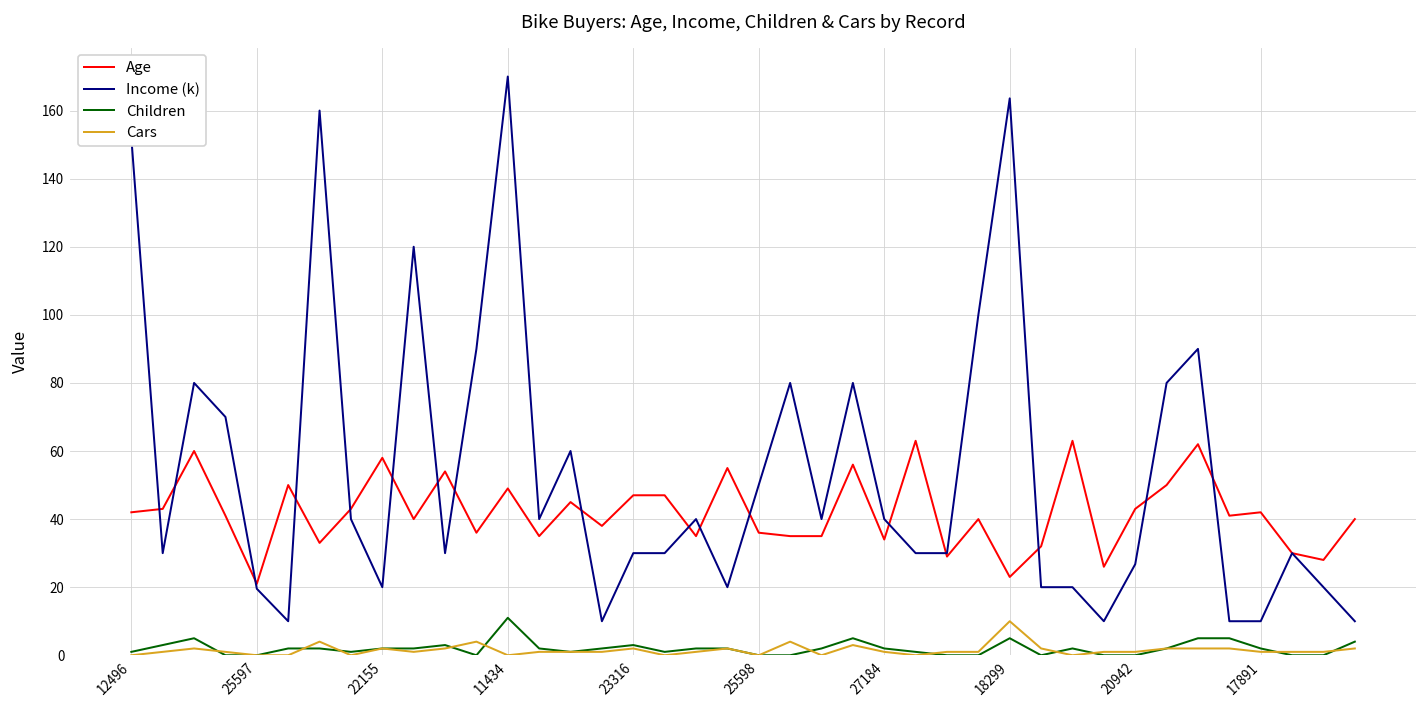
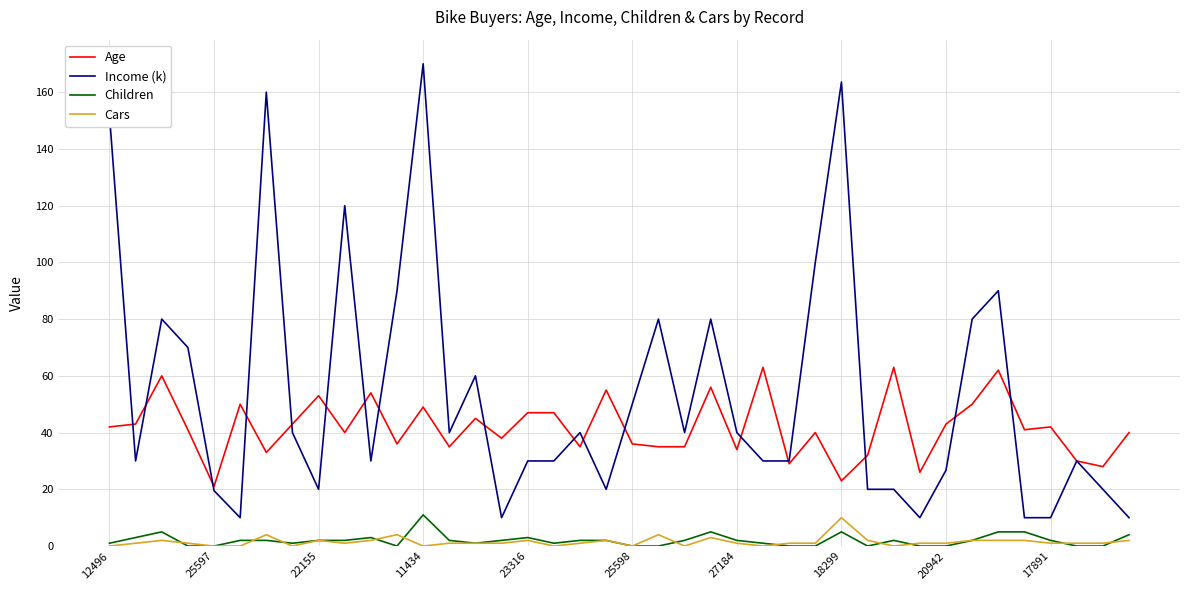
  {
    "Age": {
      "12496": 42,
      "25597": 21,
-     "22155": 58,
+     "22155": 53,
      "11434": 49,
      "23316": 47,
      "25598": 36,
      "27184": 34,
      "18299": 23,
      "20942": 43,
      "17891": 42
    },
    "Income (k)": {
      "25597": 20,
      "22155": 20,
      "11434": 170,
      "23316": 30,
      "25598": 50,
      "27184": 40,
      "18299": 164,
      "20942": 27,
      "17891": 10
    },
    "Children": {
      "12496": 1,
      "11434": 11,
      "23316": 3,
      "27184": 2,
      "18299": 5,
      "20942": 0,
      "17891": 2
    },
    "Cars": {
      "12496": 0,
      "11434": 0,
      "23316": 2,
      "27184": 1,
      "18299": 10,
      "20942": 1,
      "17891": 1
    }
  }
